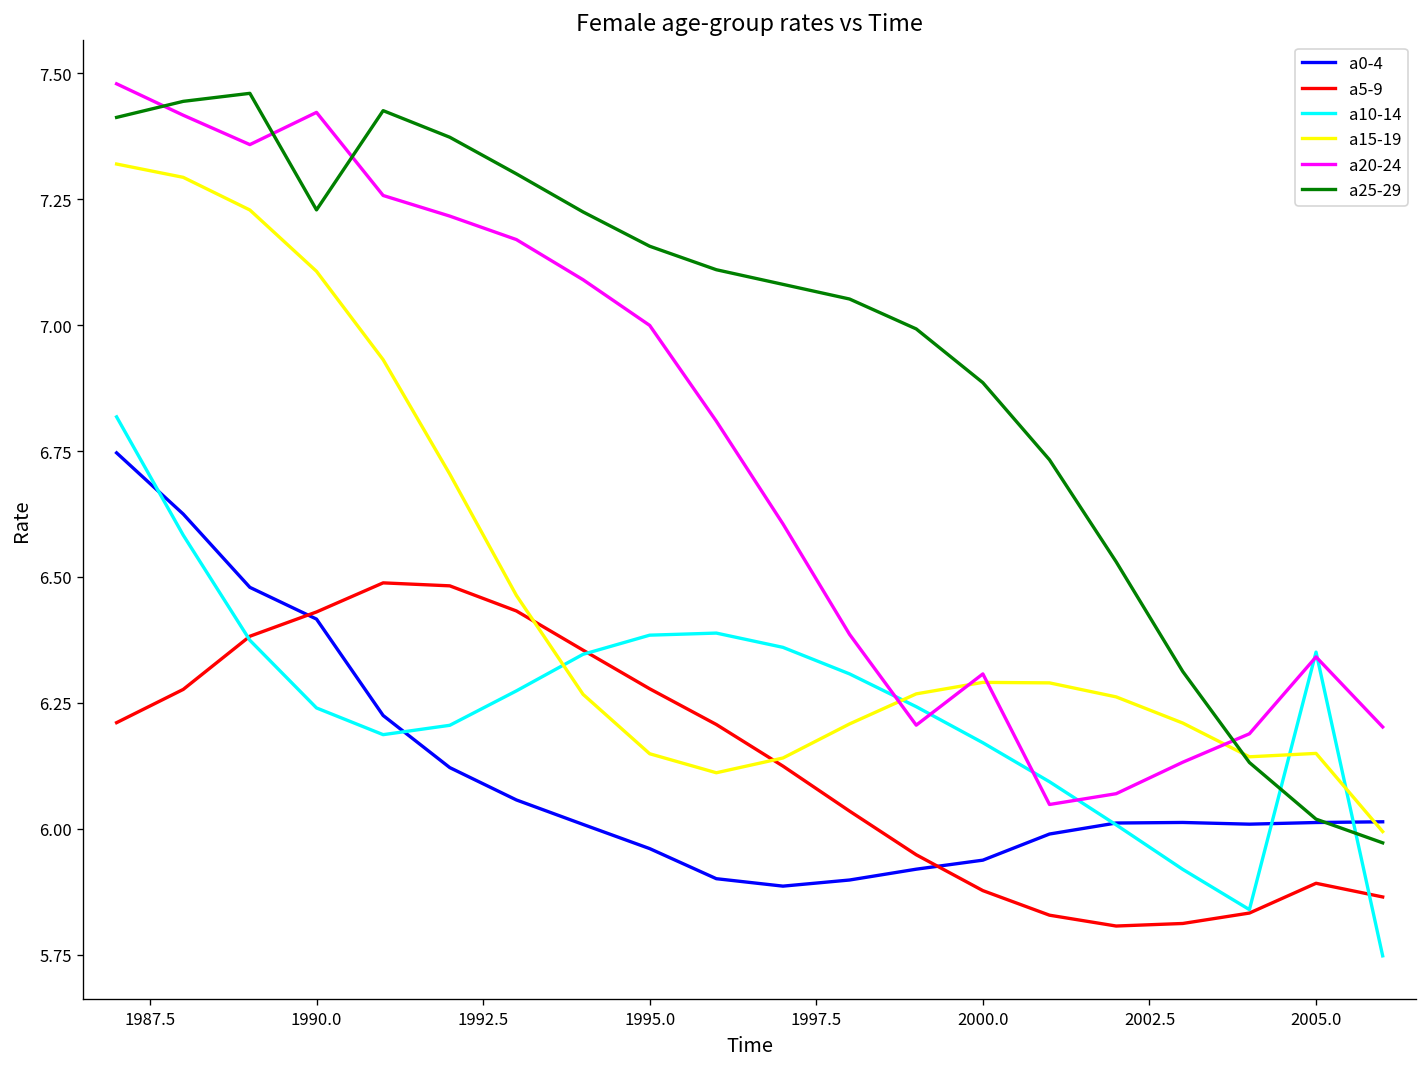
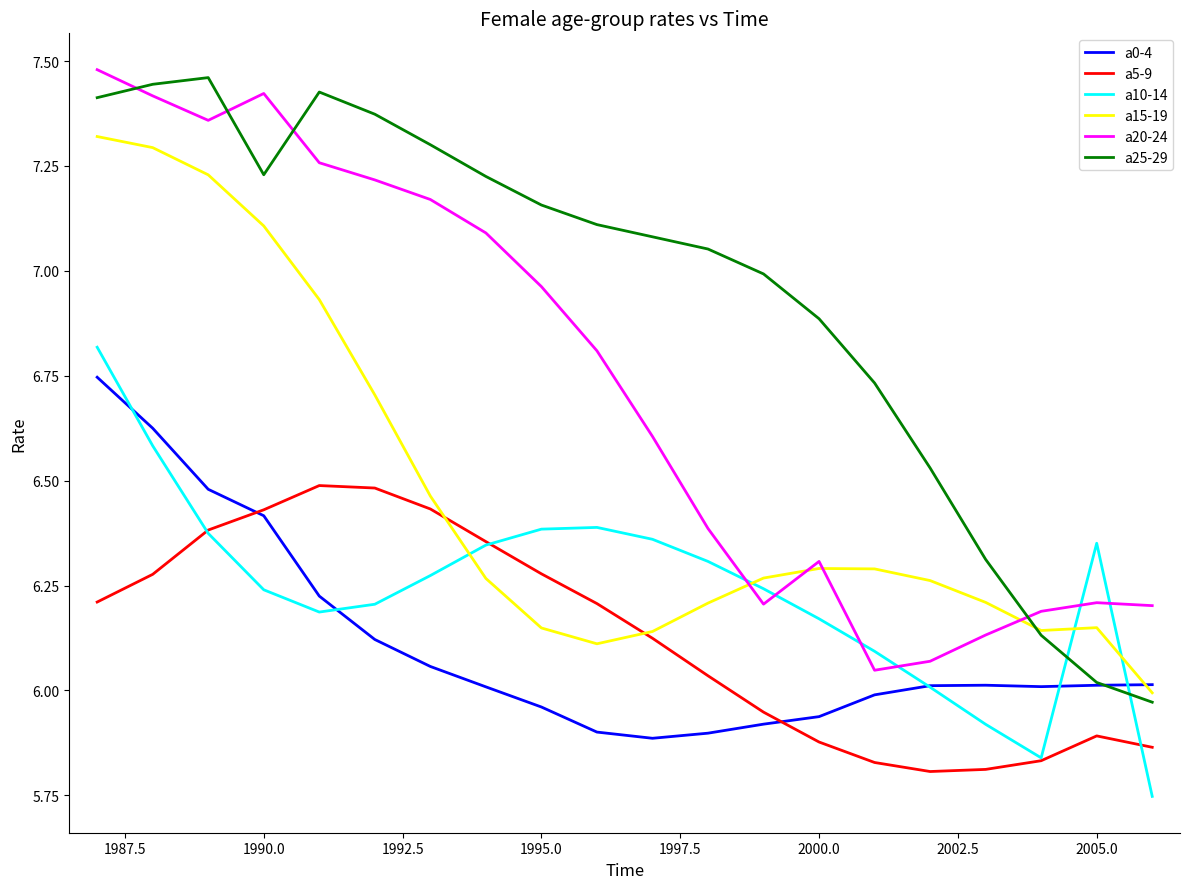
  {
    "a0-4": {
      "1990.0": 6.42,
      "1995.0": 5.96,
      "2000.0": 5.94,
      "2005.0": 6.01
    },
    "a5-9": {
      "1990.0": 6.43,
      "1995.0": 6.28,
      "2000.0": 5.88,
      "2005.0": 5.89
    },
    "a10-14": {
      "1990.0": 6.24,
      "1995.0": 6.38,
      "2000.0": 6.17,
      "2005.0": 6.35
    },
    "a15-19": {
      "1990.0": 7.11,
      "1995.0": 6.15,
      "2000.0": 6.29,
      "2005.0": 6.15
    },
    "a20-24": {
      "1990.0": 7.42,
-     "1995.0": 7.00,
+     "1995.0": 6.96,
      "2000.0": 6.31,
-     "2005.0": 6.34
+     "2005.0": 6.21
    },
    "a25-29": {
      "1990.0": 7.23,
      "1995.0": 7.16,
      "2000.0": 6.89,
      "2005.0": 6.02
    }
  }
